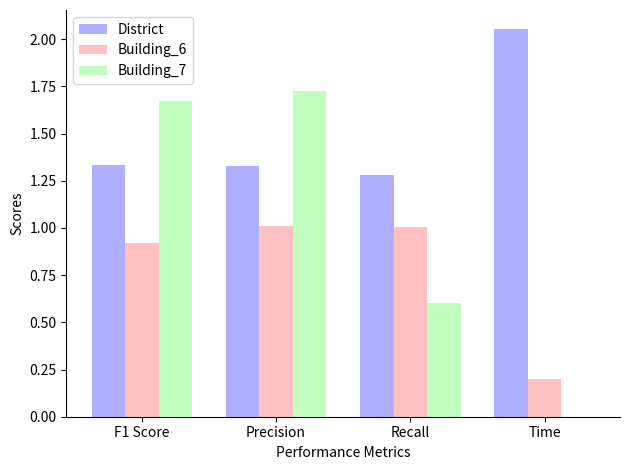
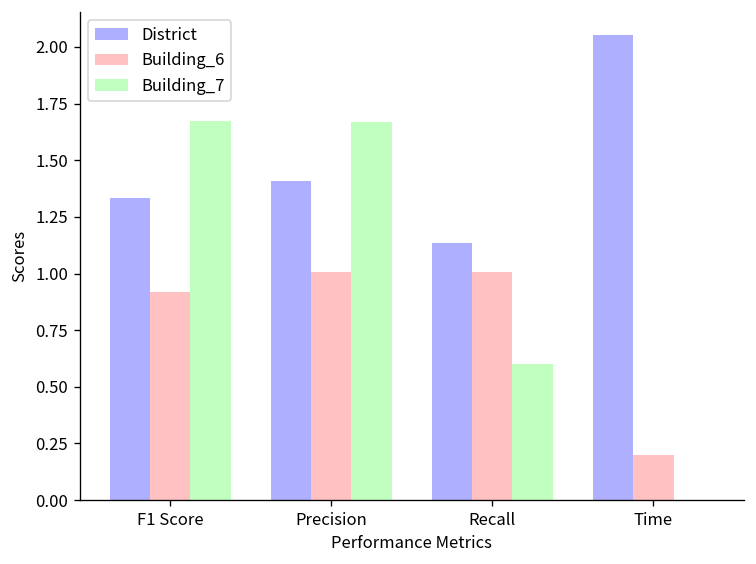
  {
    "District": {
      "F1 Score": 1.33,
-     "Precision": 1.33,
-     "Recall": 1.28,
+     "Precision": 1.41,
+     "Recall": 1.13,
      "Time": 2.05
    },
    "Building_6": {
      "F1 Score": 0.92,
      "Precision": 1.01,
      "Recall": 1.01,
      "Time": 0.20
    },
    "Building_7": {
      "F1 Score": 1.67,
-     "Precision": 1.73,
+     "Precision": 1.67,
      "Recall": 0.60,
      "Time": 0.00
    }
  }
